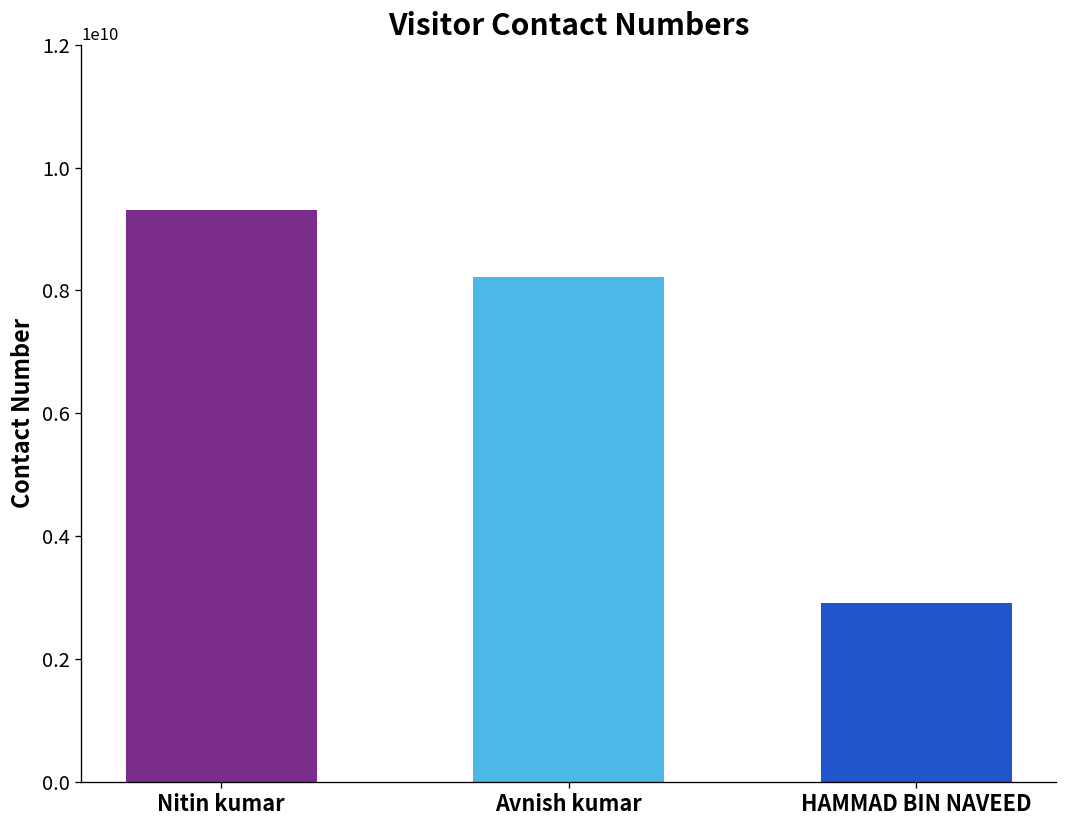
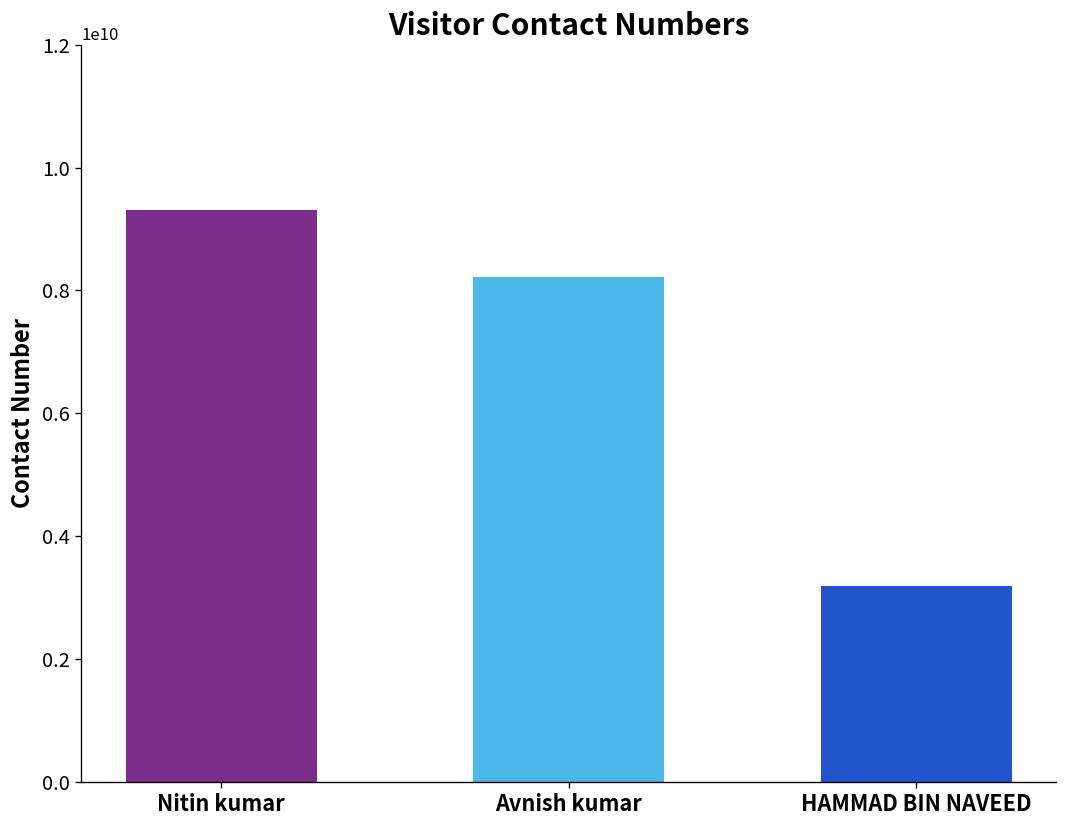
  {
    "Nitin kumar": 9300000000,
    "Avnish kumar": 8200000000,
-   "HAMMAD BIN NAVEED": 2900000000
+   "HAMMAD BIN NAVEED": 3200000000
  }
